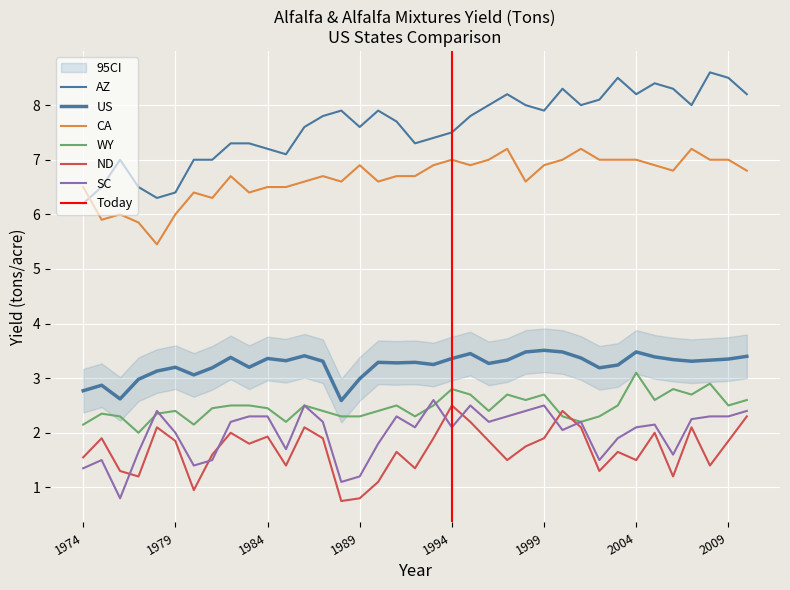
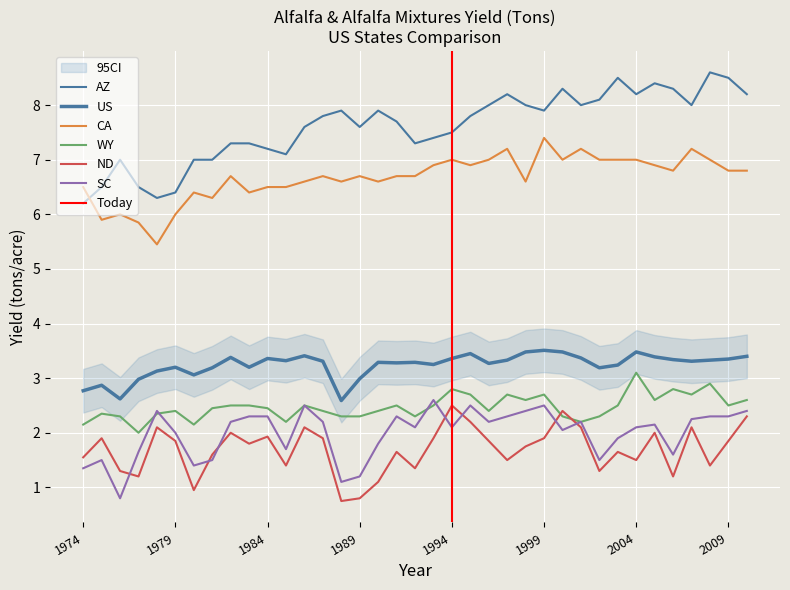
  {
    "CA": {
      "1979": 6.0,
      "1984": 6.5,
-     "1989": 6.9,
+     "1989": 6.7,
      "1994": 7.0,
-     "1999": 6.9,
+     "1999": 7.4,
      "2004": 7.0,
-     "2009": 7.0
+     "2009": 6.8
    },
    "WY": {
      "1974": 2.2,
      "1979": 2.4,
      "1984": 2.5,
      "1989": 2.3,
      "1994": 2.8,
      "1999": 2.7,
      "2004": 3.1,
      "2009": 2.5
    },
    "ND": {
      "1974": 1.6,
      "1979": 1.9,
      "1984": 1.9,
      "1989": 0.8,
      "1994": 2.5,
      "1999": 1.9,
      "2004": 1.5,
      "2009": 1.9
    },
    "SC": {
      "1974": 1.4,
      "1979": 2.0,
      "1984": 2.3,
      "1989": 1.2,
      "1994": 2.1,
      "1999": 2.5,
      "2004": 2.1,
      "2009": 2.3
    }
  }
